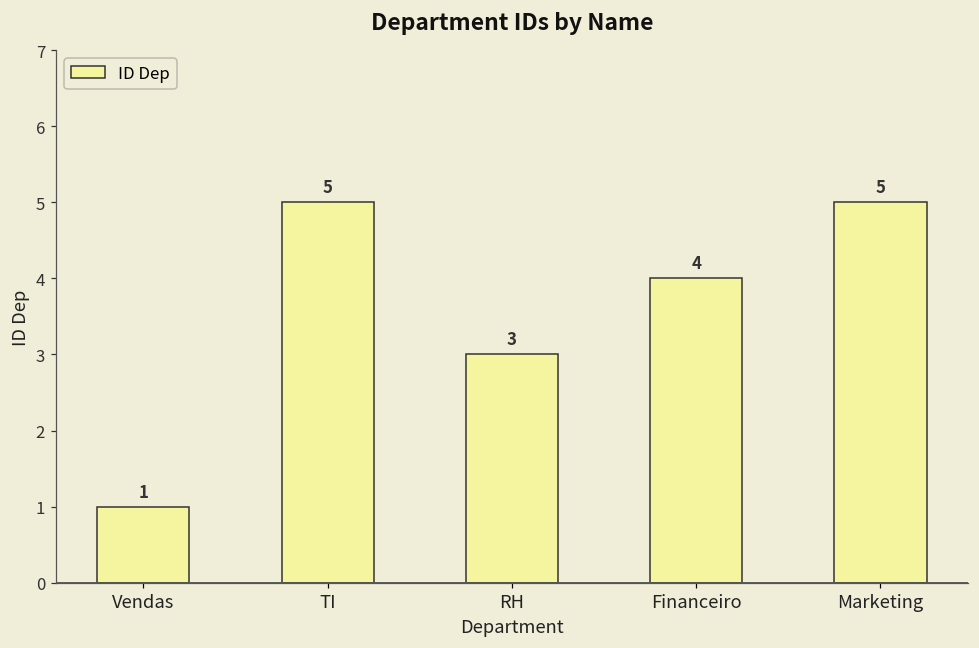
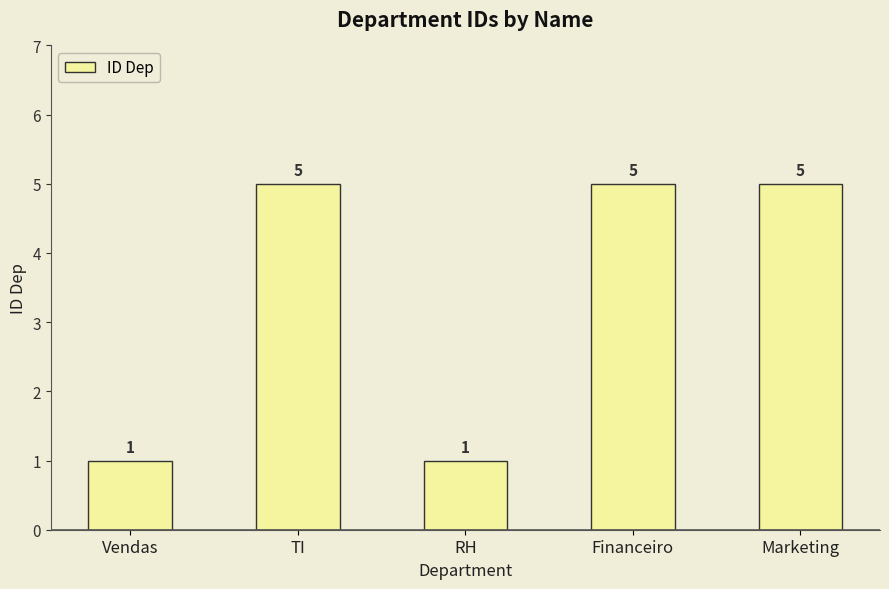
  {
    "Vendas": 1,
    "TI": 5,
-   "RH": 3,
-   "Financeiro": 4,
+   "RH": 1,
+   "Financeiro": 5,
    "Marketing": 5
  }
